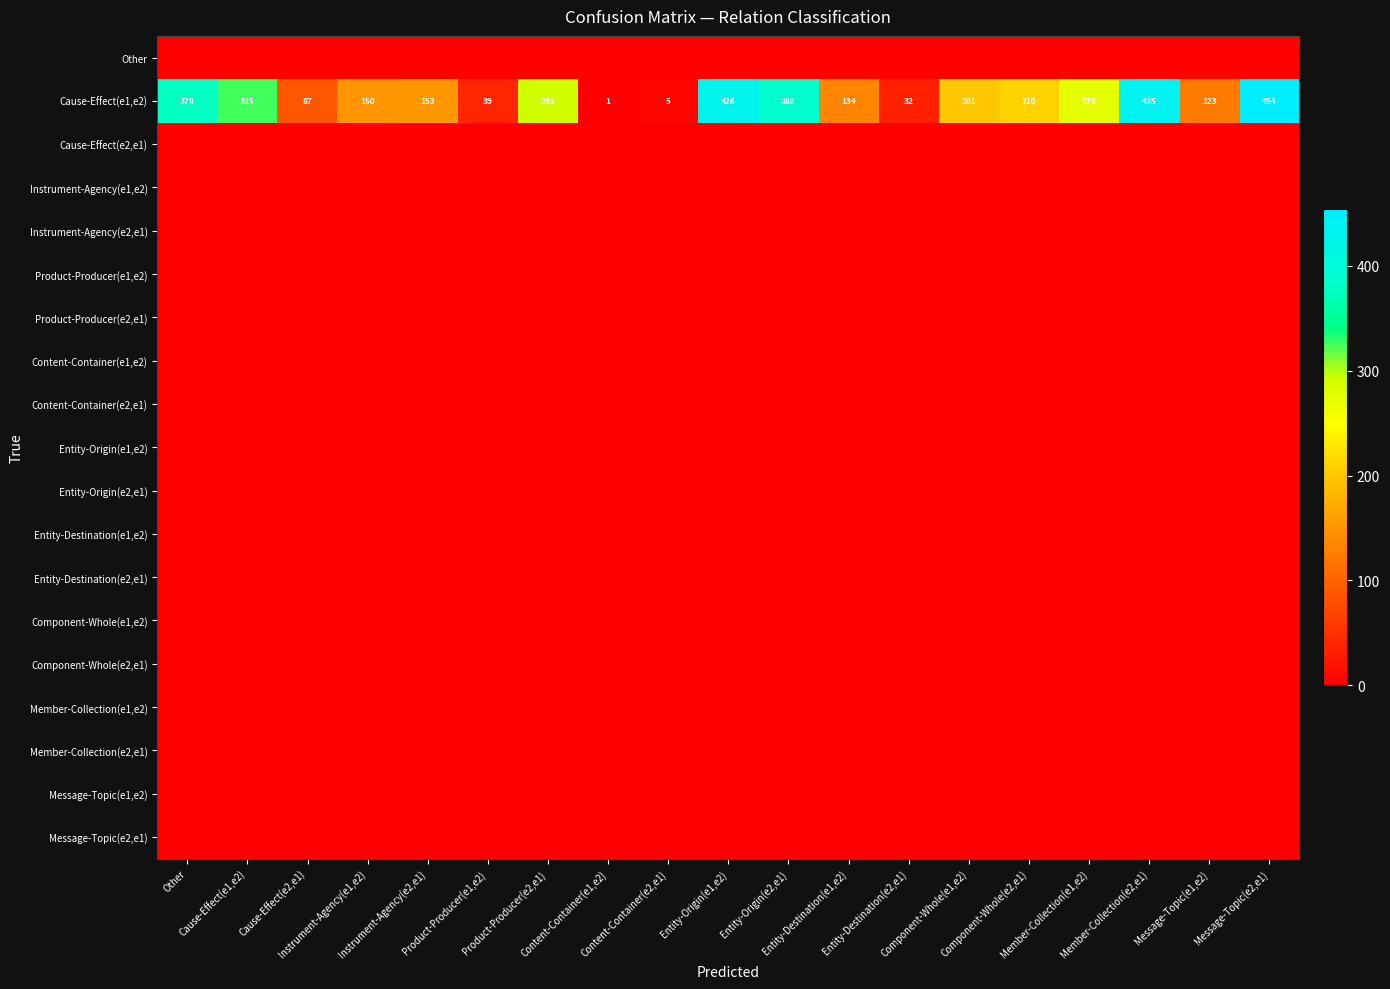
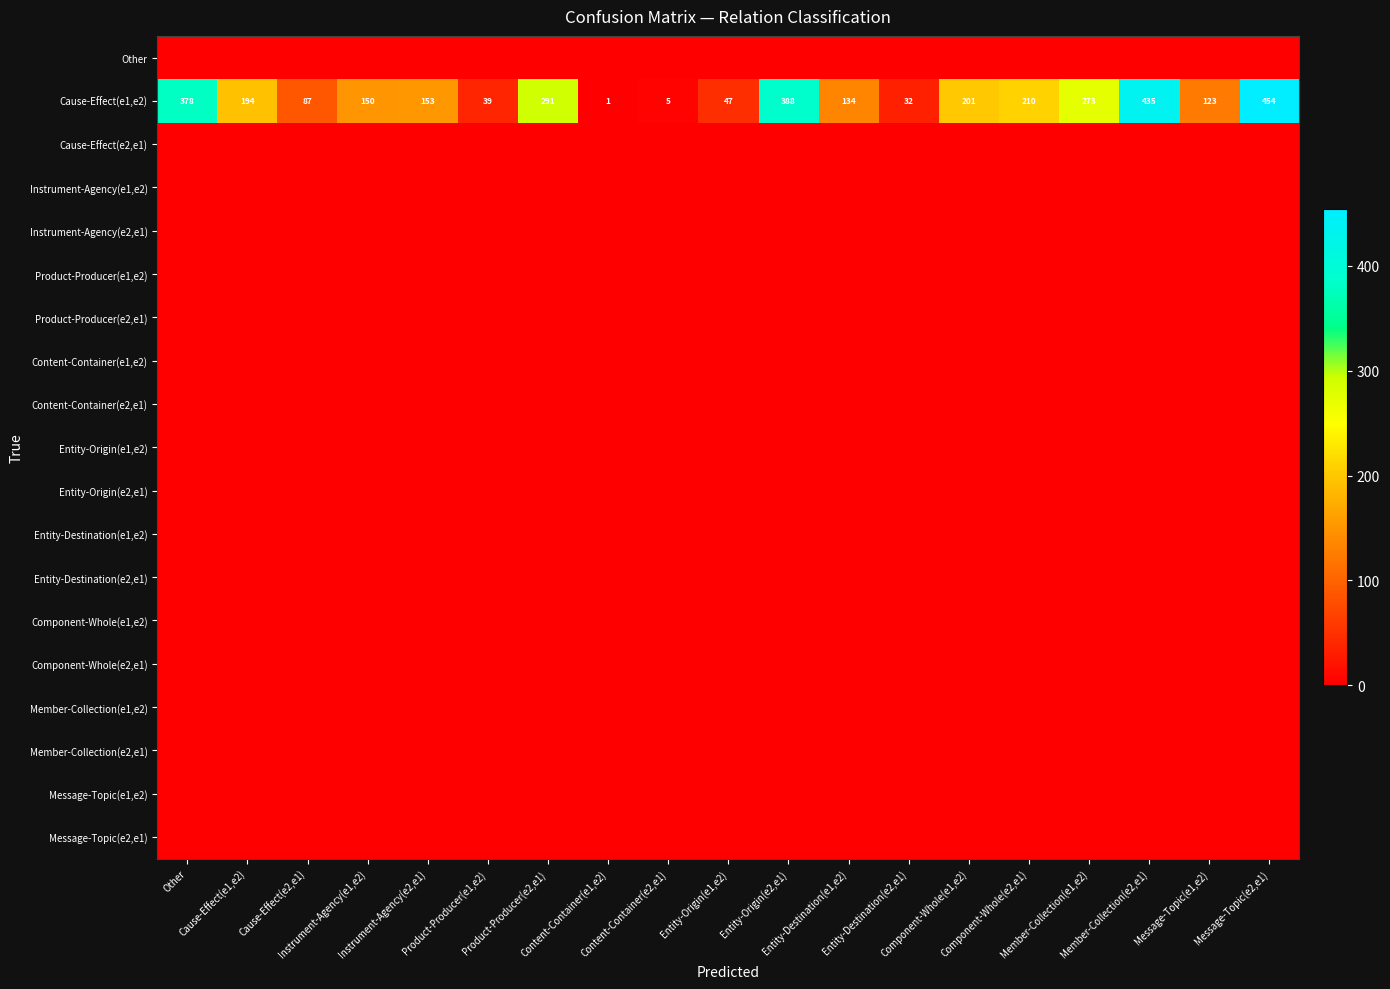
  {
    "Cause-Effect(e1,e2)": {
      "Other": 378,
-     "Cause-Effect(e1,e2)": 325,
+     "Cause-Effect(e1,e2)": 194,
      "Cause-Effect(e2,e1)": 87,
      "Instrument-Agency(e1,e2)": 150,
      "Instrument-Agency(e2,e1)": 153,
      "Product-Producer(e1,e2)": 39,
      "Product-Producer(e2,e1)": 291,
      "Content-Container(e1,e2)": 1,
      "Content-Container(e2,e1)": 5,
-     "Entity-Origin(e1,e2)": 426,
+     "Entity-Origin(e1,e2)": 47,
      "Entity-Origin(e2,e1)": 388,
      "Entity-Destination(e1,e2)": 134,
      "Entity-Destination(e2,e1)": 32,
      "Component-Whole(e1,e2)": 201,
      "Component-Whole(e2,e1)": 210,
      "Member-Collection(e1,e2)": 273,
      "Member-Collection(e2,e1)": 435,
      "Message-Topic(e1,e2)": 123,
      "Message-Topic(e2,e1)": 454
    }
  }
